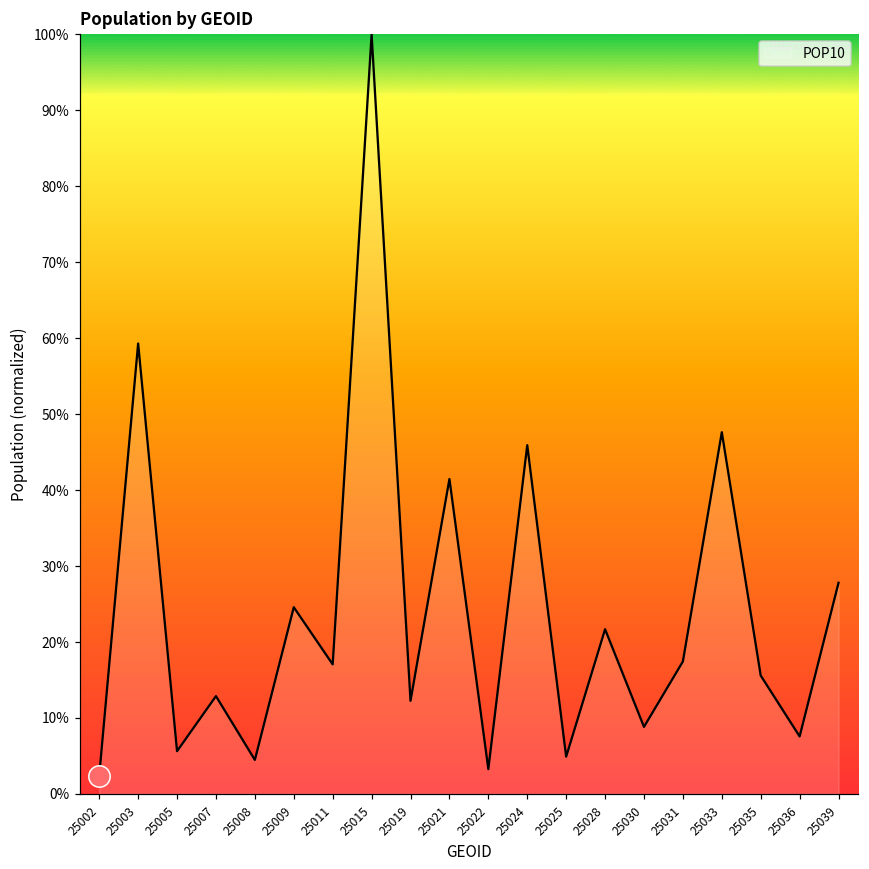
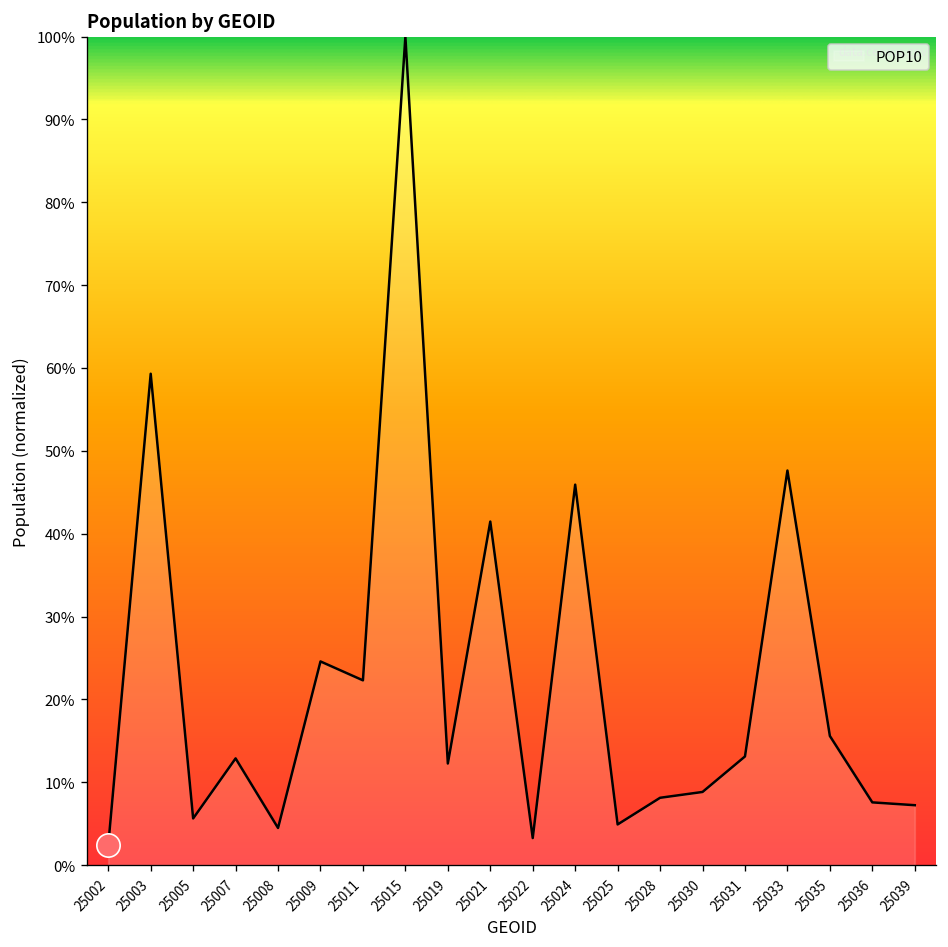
  {
    "POP10": {
      "25003": "59%",
      "25005": "6%",
      "25007": "13%",
      "25008": "4%",
      "25009": "25%",
-     "25011": "17%",
+     "25011": "22%",
      "25015": "100%",
      "25019": "12%",
      "25021": "41%",
      "25022": "3%",
      "25024": "46%",
      "25025": "5%",
-     "25028": "22%",
+     "25028": "8%",
      "25030": "9%",
-     "25031": "17%",
+     "25031": "13%",
      "25033": "48%",
      "25035": "16%",
      "25036": "8%",
-     "25039": "28%"
+     "25039": "7%"
    }
  }
